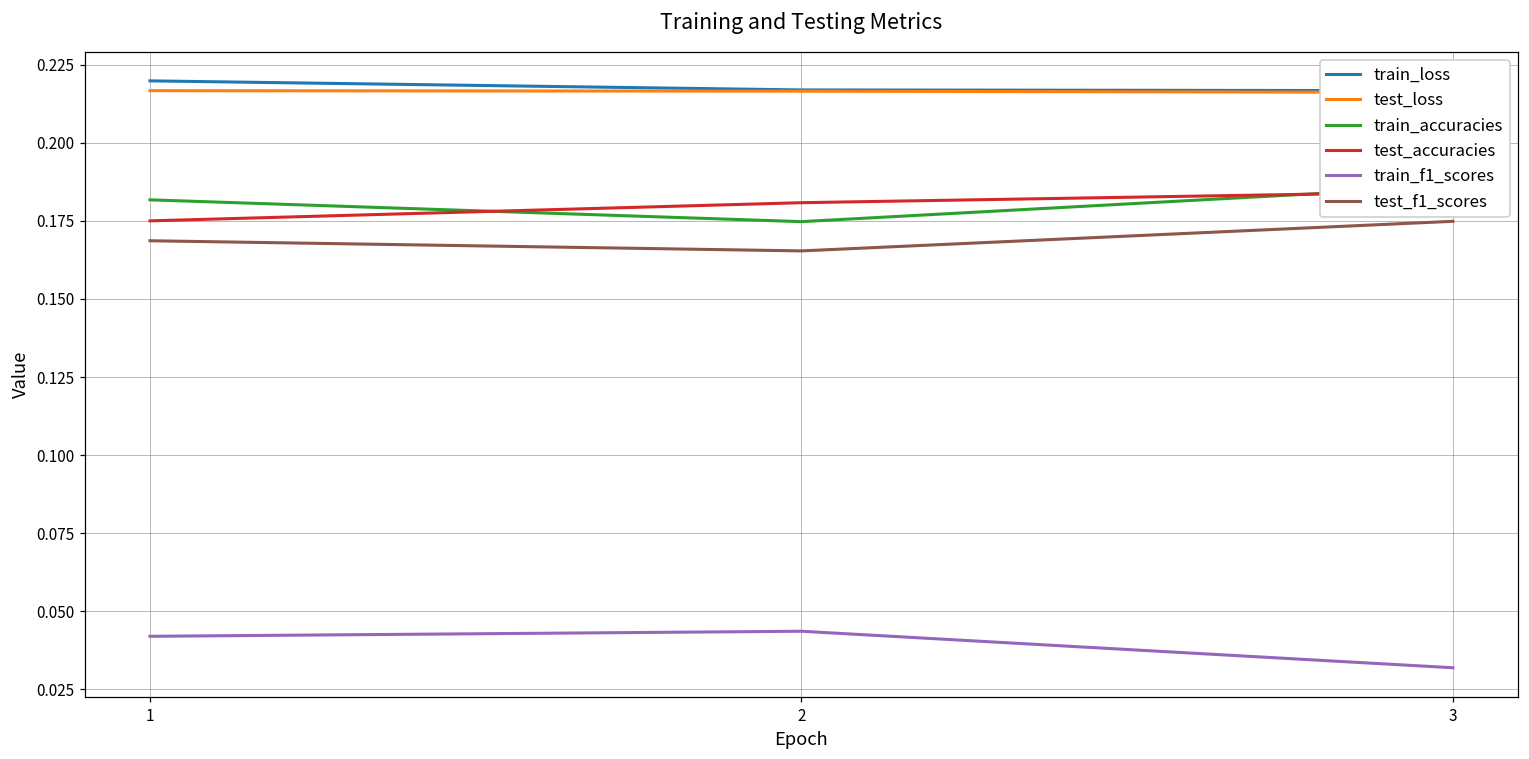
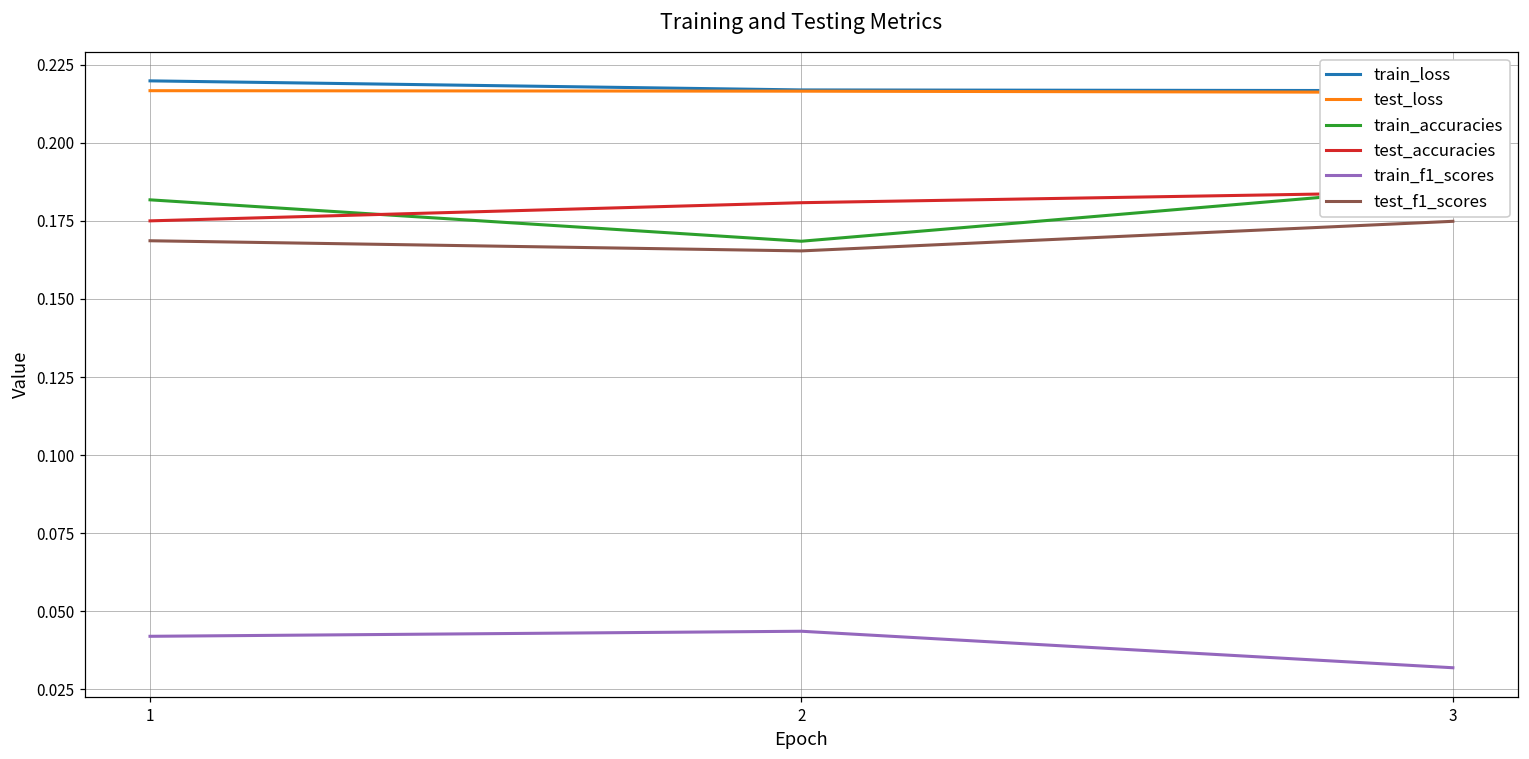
  {
    "train_loss": {
      "1": 0.220
    },
    "test_loss": {
      "1": 0.217
    },
    "train_accuracies": {
      "1": 0.182,
-     "2": 0.175
+     "2": 0.168
    },
    "test_accuracies": {
      "1": 0.175,
      "2": 0.181
    },
    "train_f1_scores": {
      "1": 0.042,
      "2": 0.044,
      "3": 0.032
    },
    "test_f1_scores": {
      "1": 0.169,
      "2": 0.165
    }
  }
